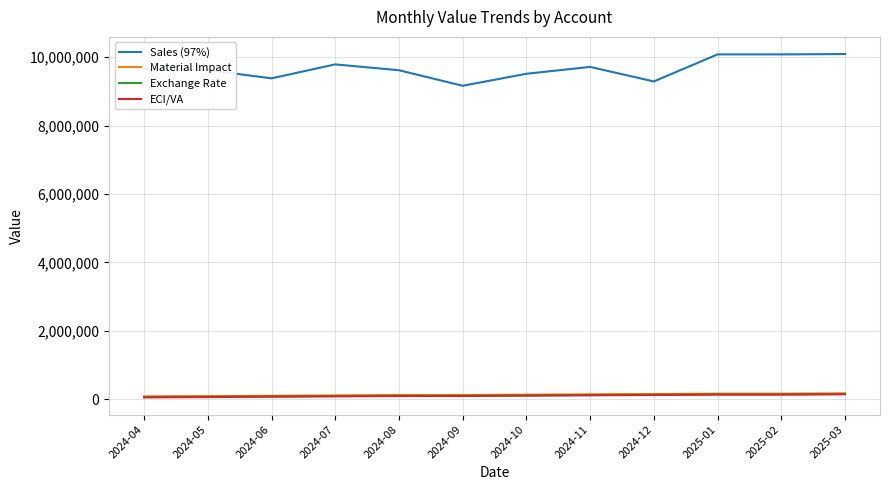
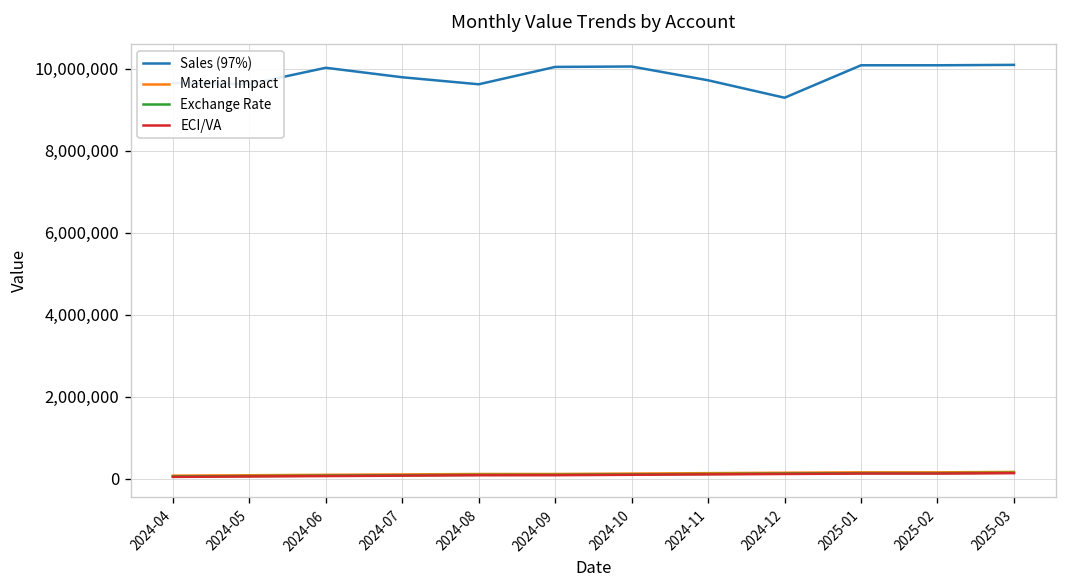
  {
    "Sales (97%)": {
-     "2024-06": "9,400,000",
+     "2024-06": "10,000,000",
      "2024-07": "9,800,000",
      "2024-08": "9,600,000",
-     "2024-09": "9,200,000",
-     "2024-10": "9,500,000",
+     "2024-09": "10,000,000",
+     "2024-10": "10,100,000",
      "2024-11": "9,700,000",
      "2024-12": "9,300,000",
      "2025-01": "10,100,000",
      "2025-02": "10,100,000",
      "2025-03": "10,100,000"
    }
  }
